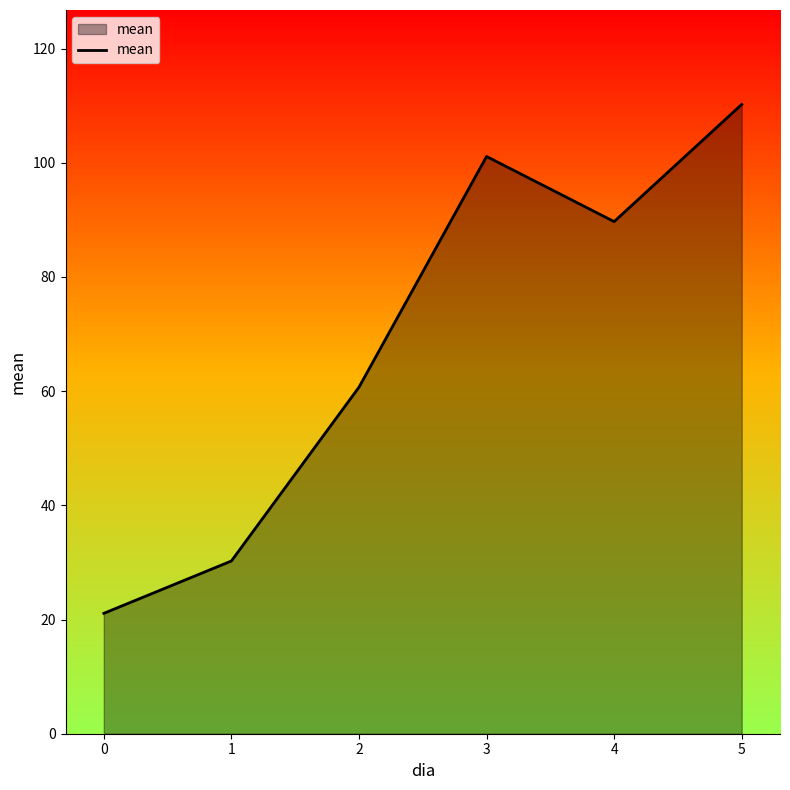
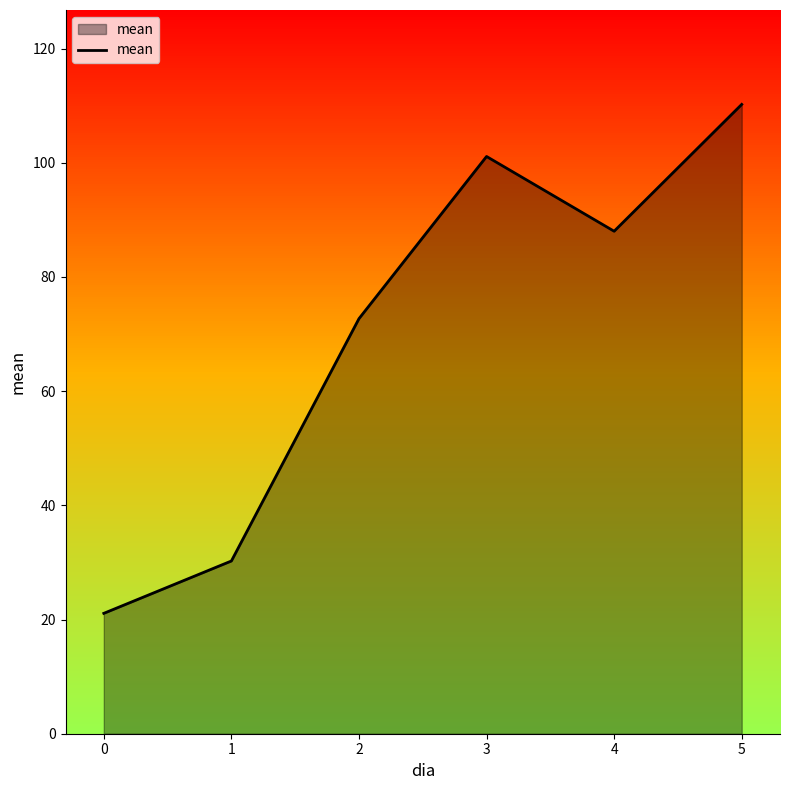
  {
    "mean": {
      "0": 21,
      "1": 30,
-     "2": 61,
+     "2": 73,
      "3": 101,
-     "4": 90,
+     "4": 88,
      "5": 110
    }
  }
